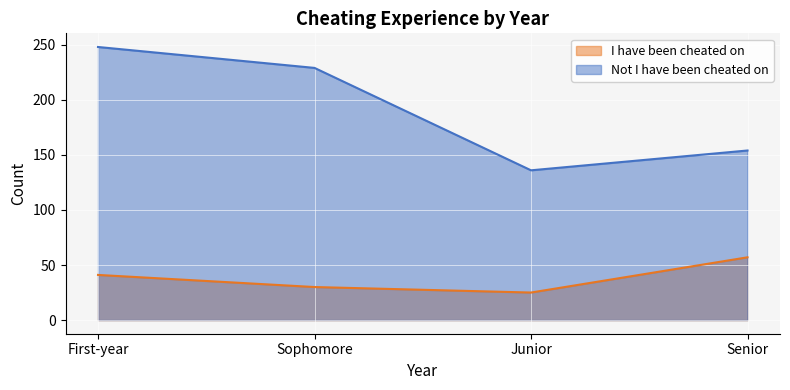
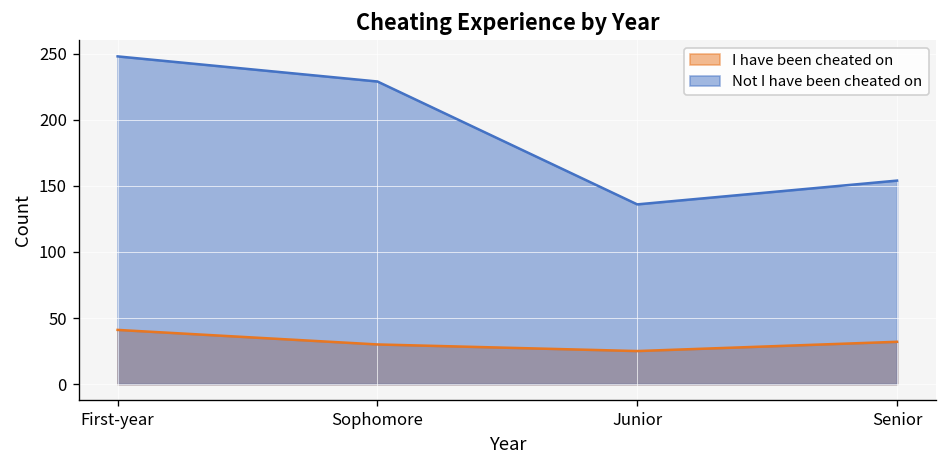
  {
    "I have been cheated on": {
      "First-year": 41,
      "Sophomore": 30,
      "Junior": 25,
-     "Senior": 57
+     "Senior": 32
    },
    "Not I have been cheated on": {
      "First-year": 248,
      "Sophomore": 229,
      "Junior": 136,
      "Senior": 154
    }
  }
